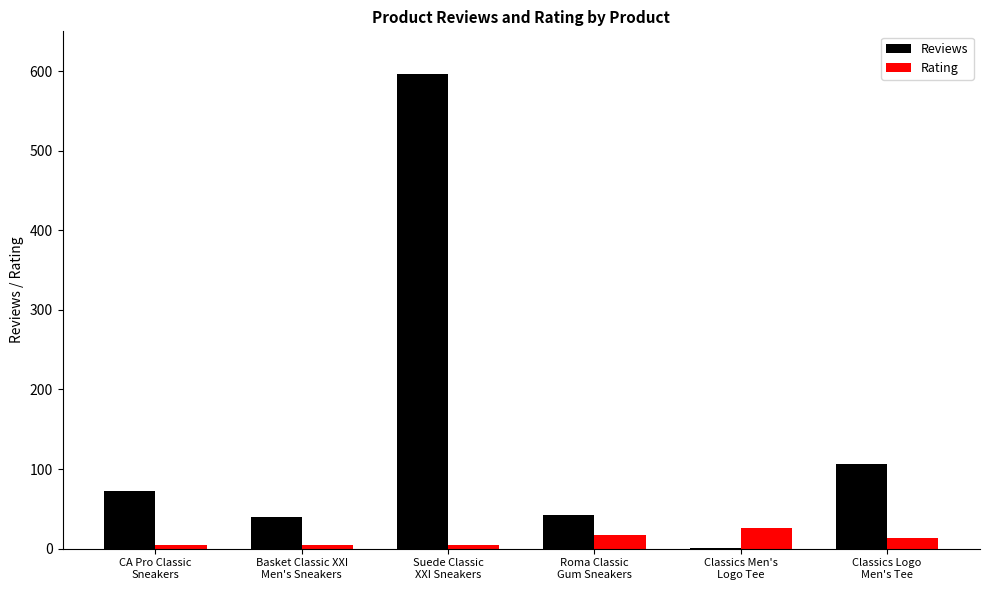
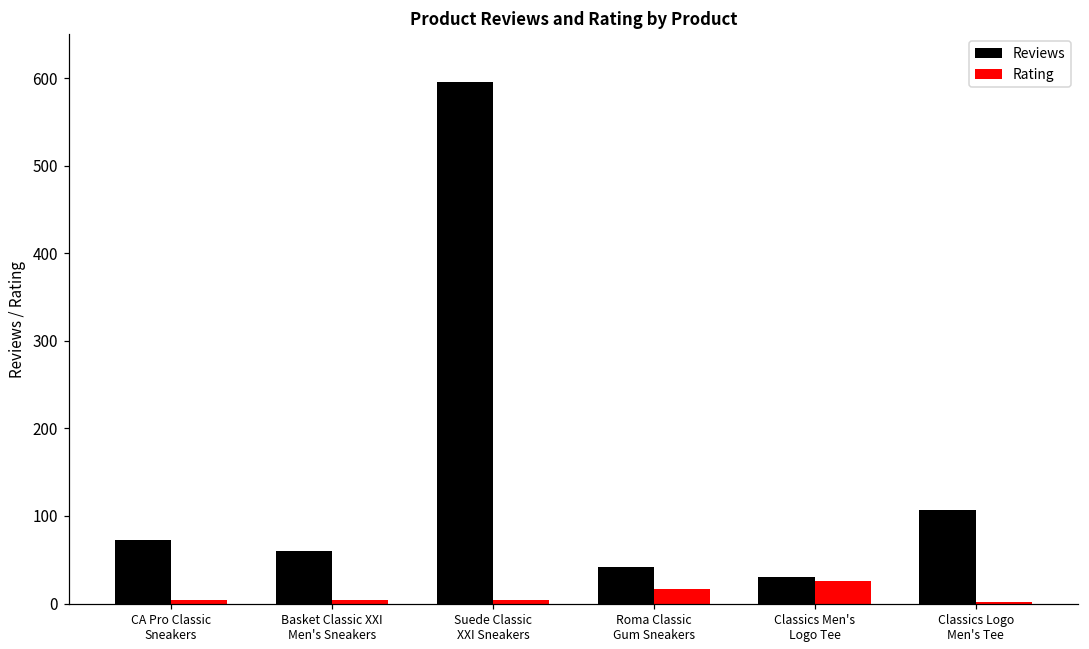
  {
    "Reviews": {
      "CA Pro Classic Sneakers": 70,
-     "Basket Classic XXI Men's Sneakers": 40,
+     "Basket Classic XXI Men's Sneakers": 60,
      "Suede Classic XXI Sneakers": 600,
      "Roma Classic Gum Sneakers": 40,
-     "Classics Men's Logo Tee": 0,
+     "Classics Men's Logo Tee": 30,
      "Classics Logo Men's Tee": 110
    },
    "Rating": {
      "CA Pro Classic Sneakers": 0,
      "Basket Classic XXI Men's Sneakers": 0,
      "Suede Classic XXI Sneakers": 0,
      "Roma Classic Gum Sneakers": 20,
      "Classics Men's Logo Tee": 30,
-     "Classics Logo Men's Tee": 10
+     "Classics Logo Men's Tee": 0
    }
  }
